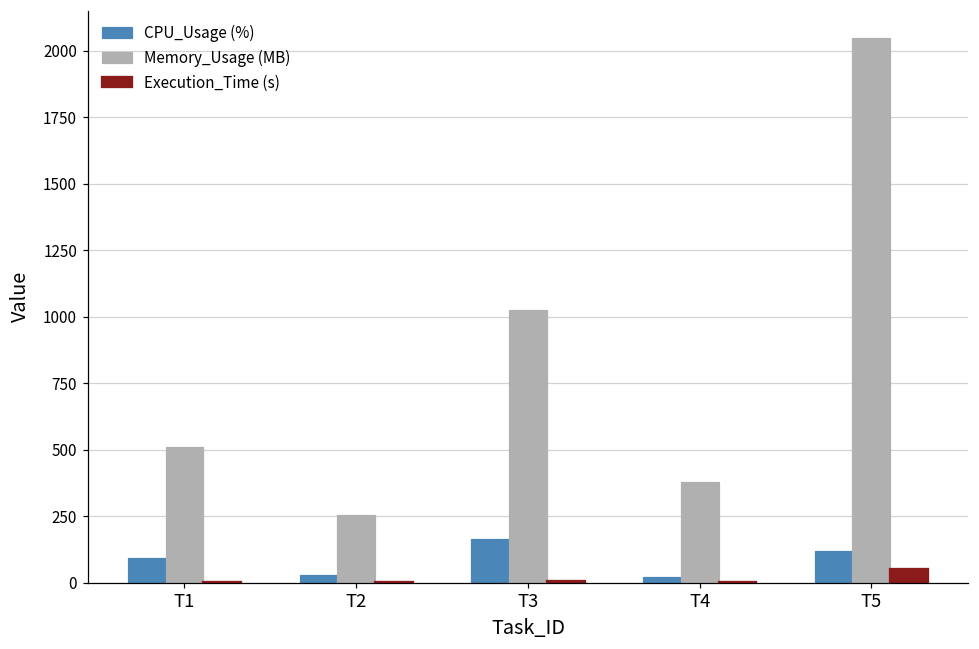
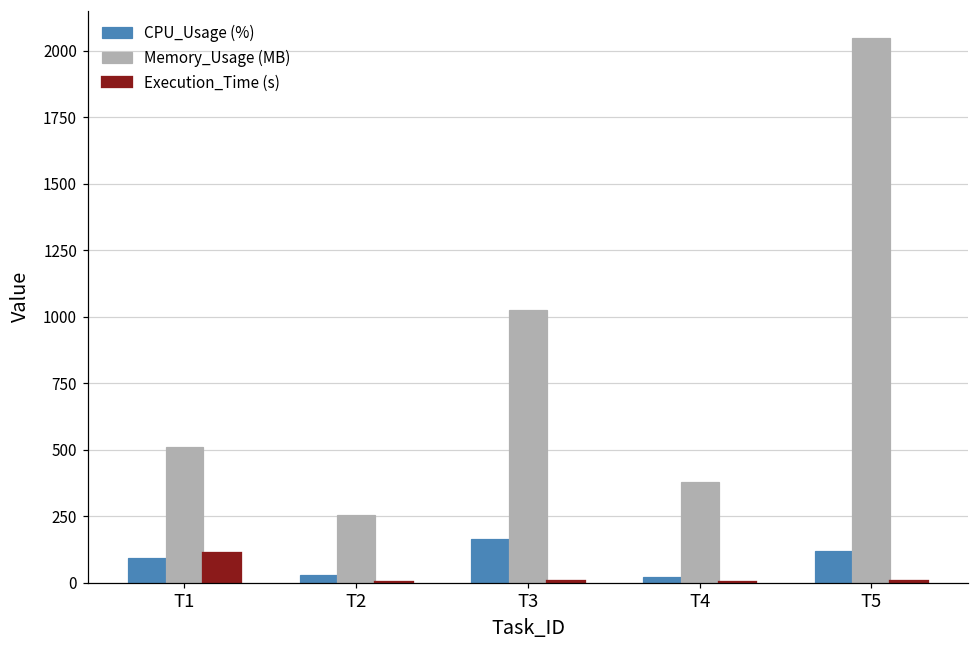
  {
    "CPU_Usage (%)": {
      "T1": 90,
      "T2": 30,
      "T3": 170,
      "T4": 20,
      "T5": 120
    },
    "Memory_Usage (MB)": {
      "T1": 510,
      "T2": 260,
      "T3": 1020,
      "T4": 380,
      "T5": 2050
    },
    "Execution_Time (s)": {
-     "T1": 0,
-     "T5": 50
+     "T1": 110,
+     "T5": 10
    }
  }
